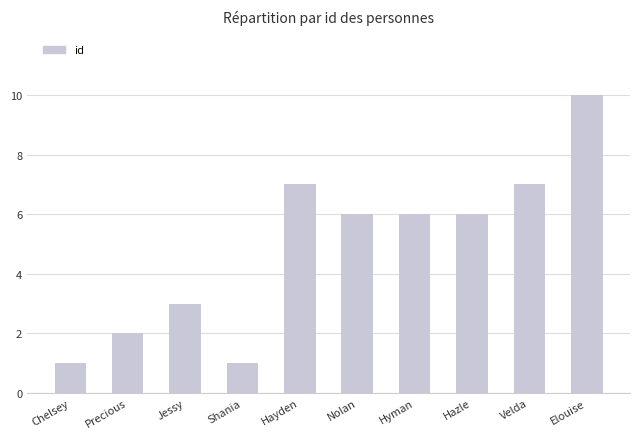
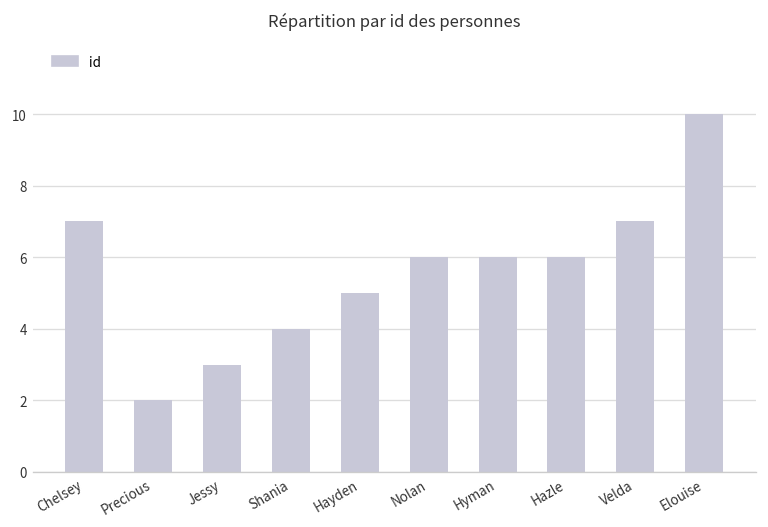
  {
-   "Chelsey": 1,
+   "Chelsey": 7,
    "Precious": 2,
    "Jessy": 3,
-   "Shania": 1,
-   "Hayden": 7,
+   "Shania": 4,
+   "Hayden": 5,
    "Nolan": 6,
    "Hyman": 6,
    "Hazle": 6,
    "Velda": 7,
    "Elouise": 10
  }
